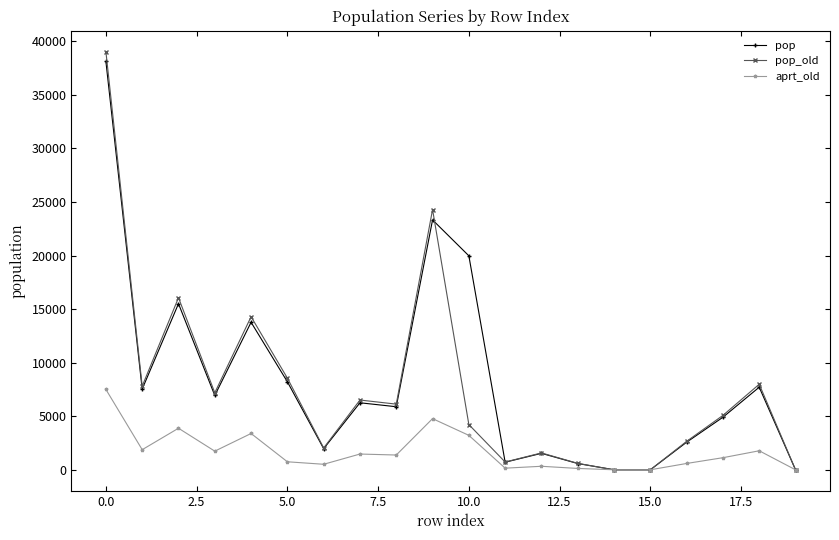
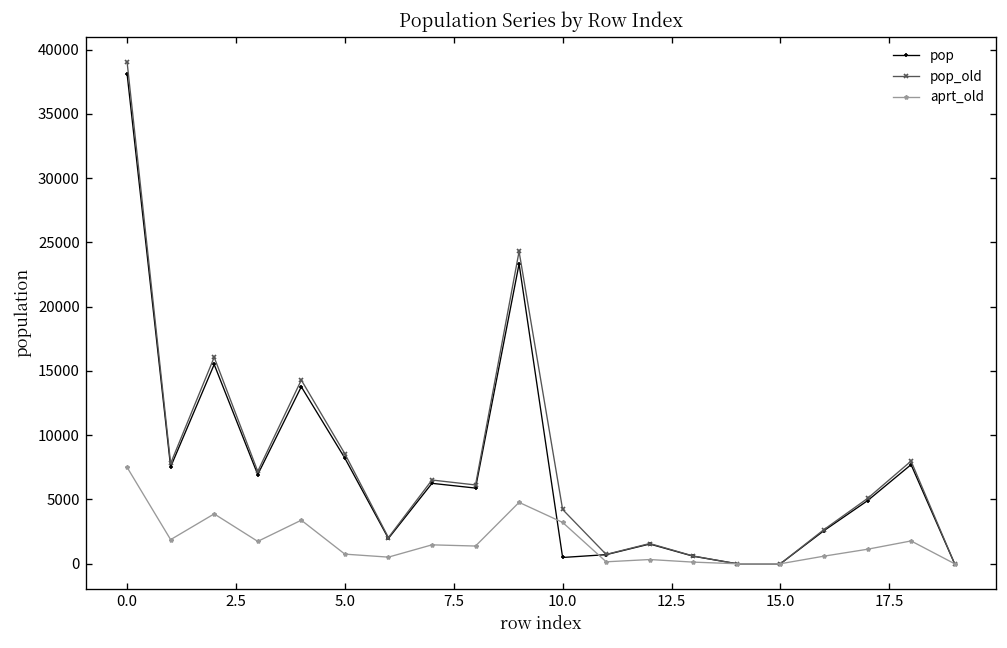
  {
    "pop": {
      "0.0": 38100,
      "5.0": 8200,
-     "10.0": 20000
+     "10.0": 500
    },
    "pop_old": {
      "0.0": 39000,
      "5.0": 8600,
      "10.0": 4200
    },
    "aprt_old": {
      "0.0": 7500,
      "5.0": 700,
      "10.0": 3200
    }
  }
